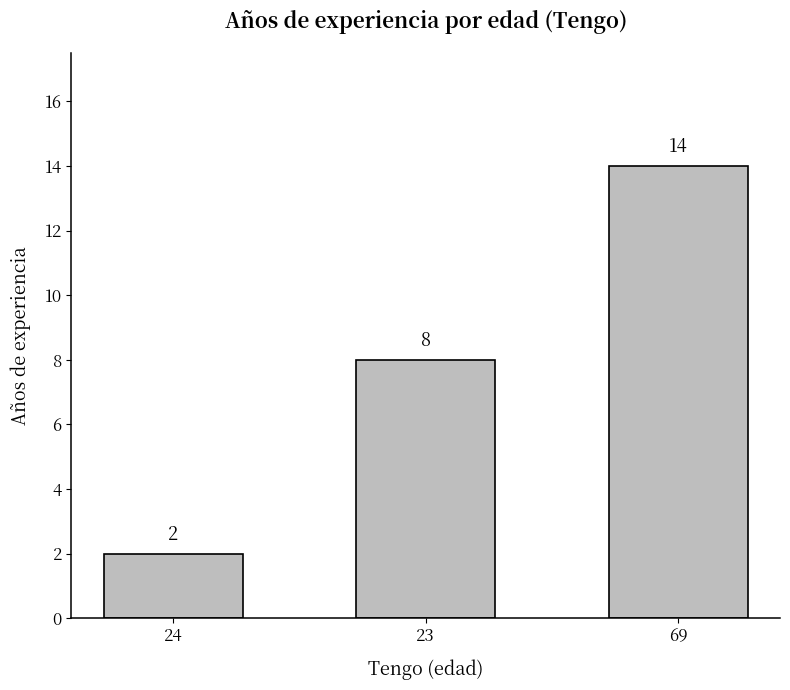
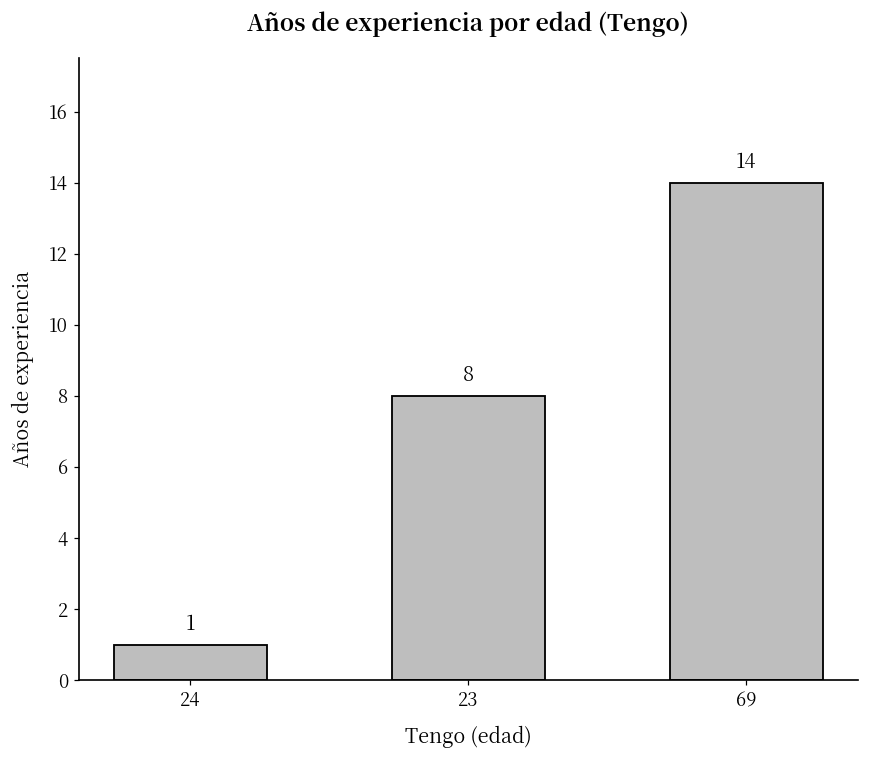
  {
-   "24": 2,
+   "24": 1,
    "23": 8,
    "69": 14
  }
